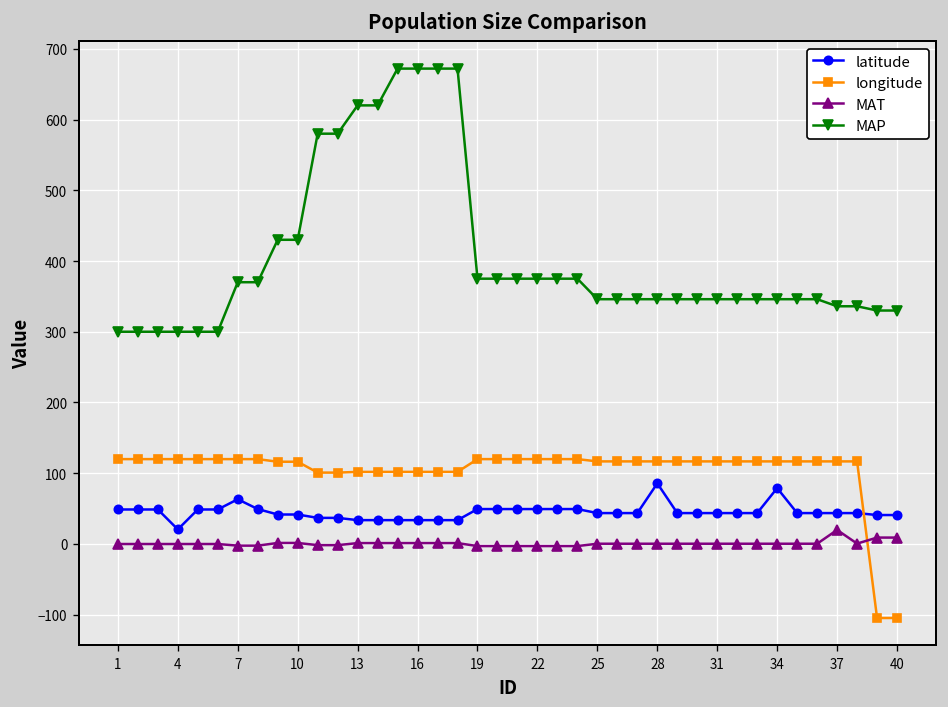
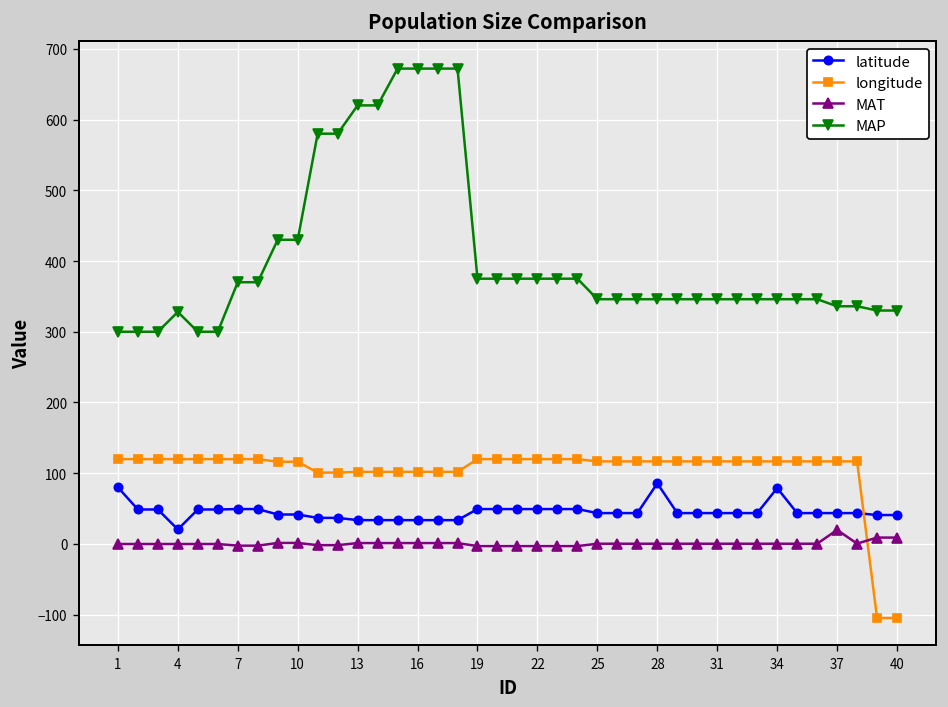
  {
    "latitude": {
-     "1": 50,
+     "1": 80,
      "4": 20,
-     "7": 60,
+     "7": 50,
      "10": 40,
      "13": 30,
      "16": 30,
      "19": 50,
      "22": 50,
      "25": 40,
      "28": 90,
      "31": 40,
      "34": 80,
      "37": 40,
      "40": 40
    },
    "longitude": {
      "1": 120,
      "4": 120,
      "7": 120,
      "10": 120,
      "13": 100,
      "16": 100,
      "19": 120,
      "22": 120,
      "25": 120,
      "28": 120,
      "31": 120,
      "34": 120,
      "37": 120,
      "40": -100
    },
    "MAT": {
      "1": 0,
      "4": 0,
      "7": 0,
      "10": 0,
      "13": 0,
      "16": 0,
      "19": 0,
      "22": 0,
      "25": 0,
      "28": 0,
      "31": 0,
      "34": 0,
      "37": 20,
      "40": 10
    },
    "MAP": {
      "1": 300,
-     "4": 300,
+     "4": 330,
      "7": 370,
      "10": 430,
      "13": 620,
      "16": 670,
      "19": 380,
      "22": 380,
      "25": 350,
      "28": 350,
      "31": 350,
      "34": 350,
      "37": 340,
      "40": 330
    }
  }
